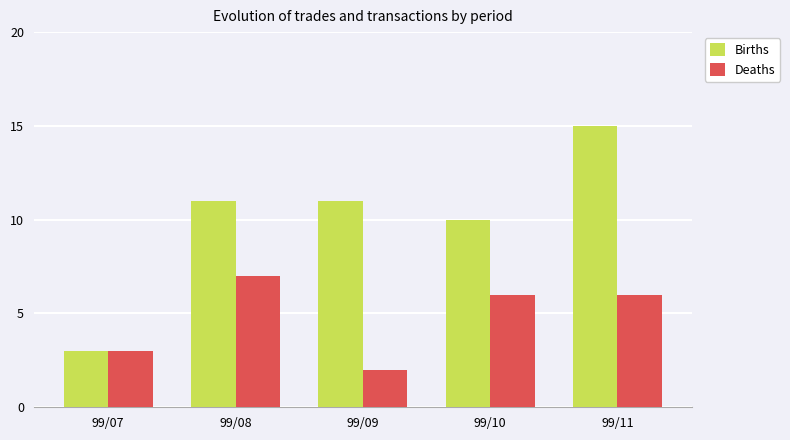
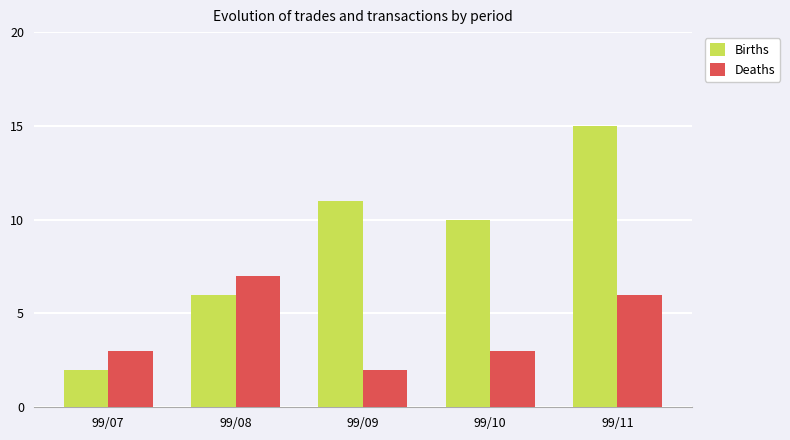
  {
    "Births": {
-     "99/07": 3,
-     "99/08": 11,
+     "99/07": 2,
+     "99/08": 6,
      "99/09": 11,
      "99/10": 10,
      "99/11": 15
    },
    "Deaths": {
      "99/07": 3,
      "99/08": 7,
      "99/09": 2,
-     "99/10": 6,
+     "99/10": 3,
      "99/11": 6
    }
  }
